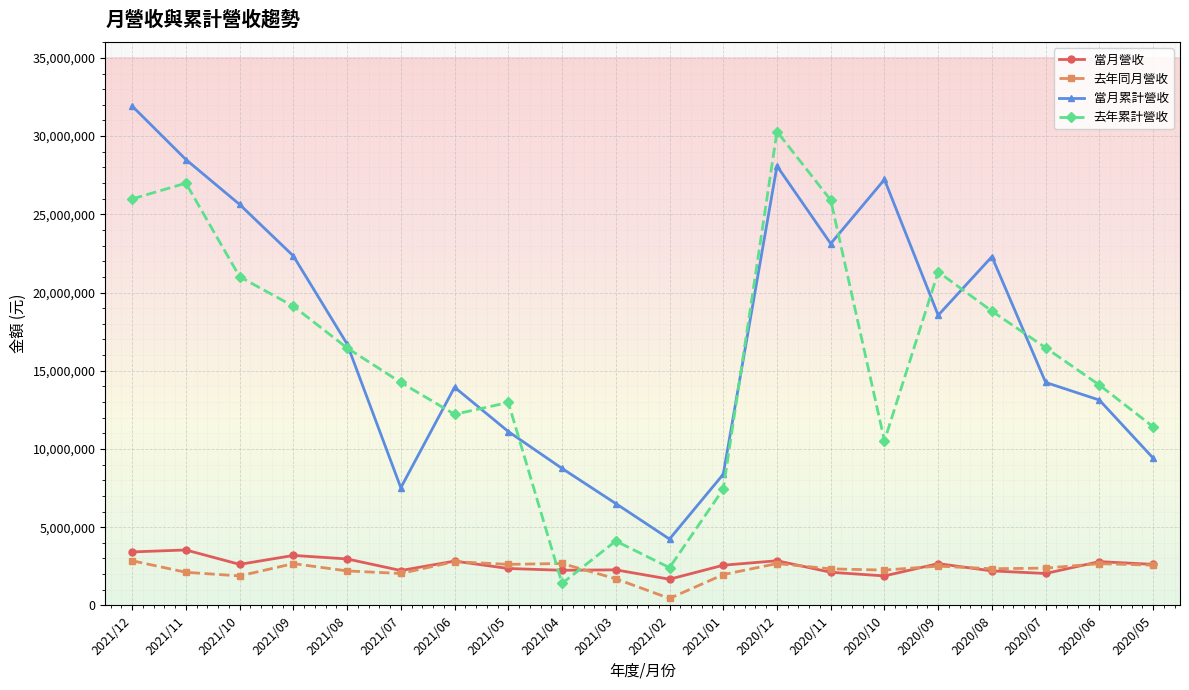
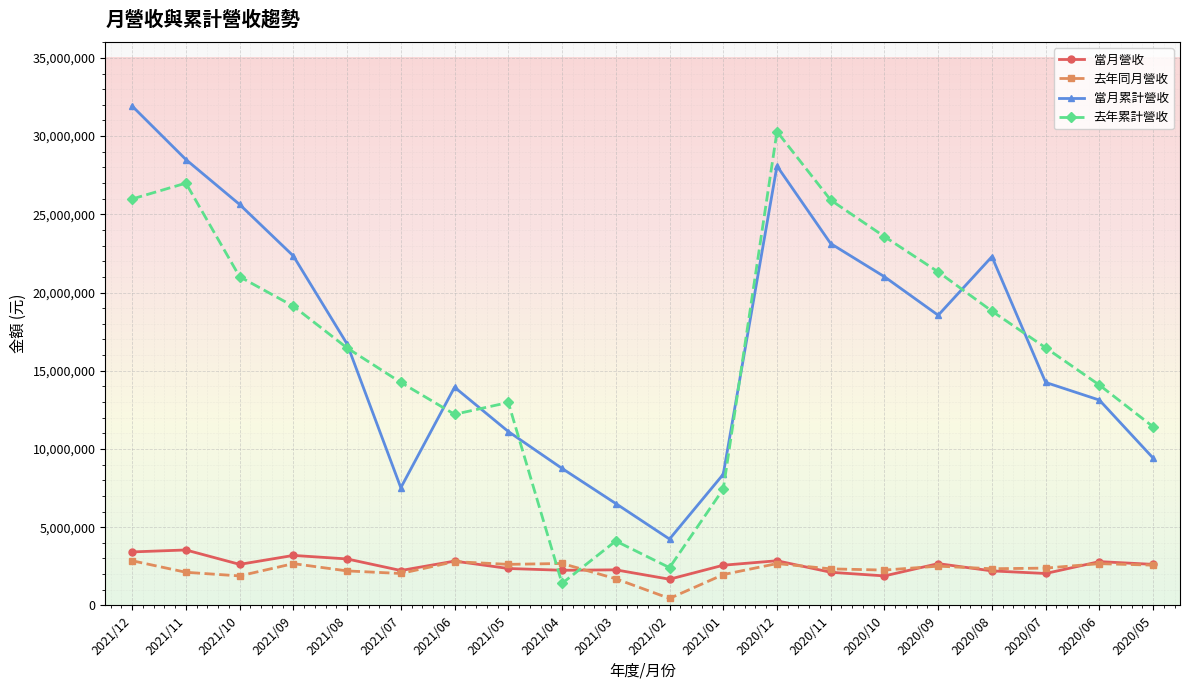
  {
    "當月累計營收": {
      "2021/12": "31,900,000",
      "2021/11": "28,500,000",
      "2021/10": "25,600,000",
      "2021/09": "22,300,000",
      "2021/08": "16,700,000",
      "2021/07": "7,500,000",
      "2021/06": "13,900,000",
      "2021/05": "11,100,000",
      "2021/04": "8,800,000",
      "2021/03": "6,500,000",
      "2021/02": "4,200,000",
      "2021/01": "8,400,000",
      "2020/12": "28,100,000",
      "2020/11": "23,100,000",
-     "2020/10": "27,200,000",
+     "2020/10": "21,000,000",
      "2020/09": "18,500,000",
      "2020/08": "22,300,000",
      "2020/07": "14,300,000",
      "2020/06": "13,100,000",
      "2020/05": "9,400,000"
    },
    "去年累計營收": {
      "2021/12": "26,000,000",
      "2021/11": "27,000,000",
      "2021/10": "21,000,000",
      "2021/09": "19,100,000",
      "2021/08": "16,500,000",
      "2021/07": "14,300,000",
      "2021/06": "12,200,000",
      "2021/05": "13,000,000",
      "2021/04": "1,400,000",
      "2021/03": "4,100,000",
      "2021/02": "2,400,000",
      "2021/01": "7,400,000",
      "2020/12": "30,300,000",
      "2020/11": "25,900,000",
-     "2020/10": "10,500,000",
+     "2020/10": "23,600,000",
      "2020/09": "21,300,000",
      "2020/08": "18,800,000",
      "2020/07": "16,500,000",
      "2020/06": "14,100,000",
      "2020/05": "11,400,000"
    }
  }
